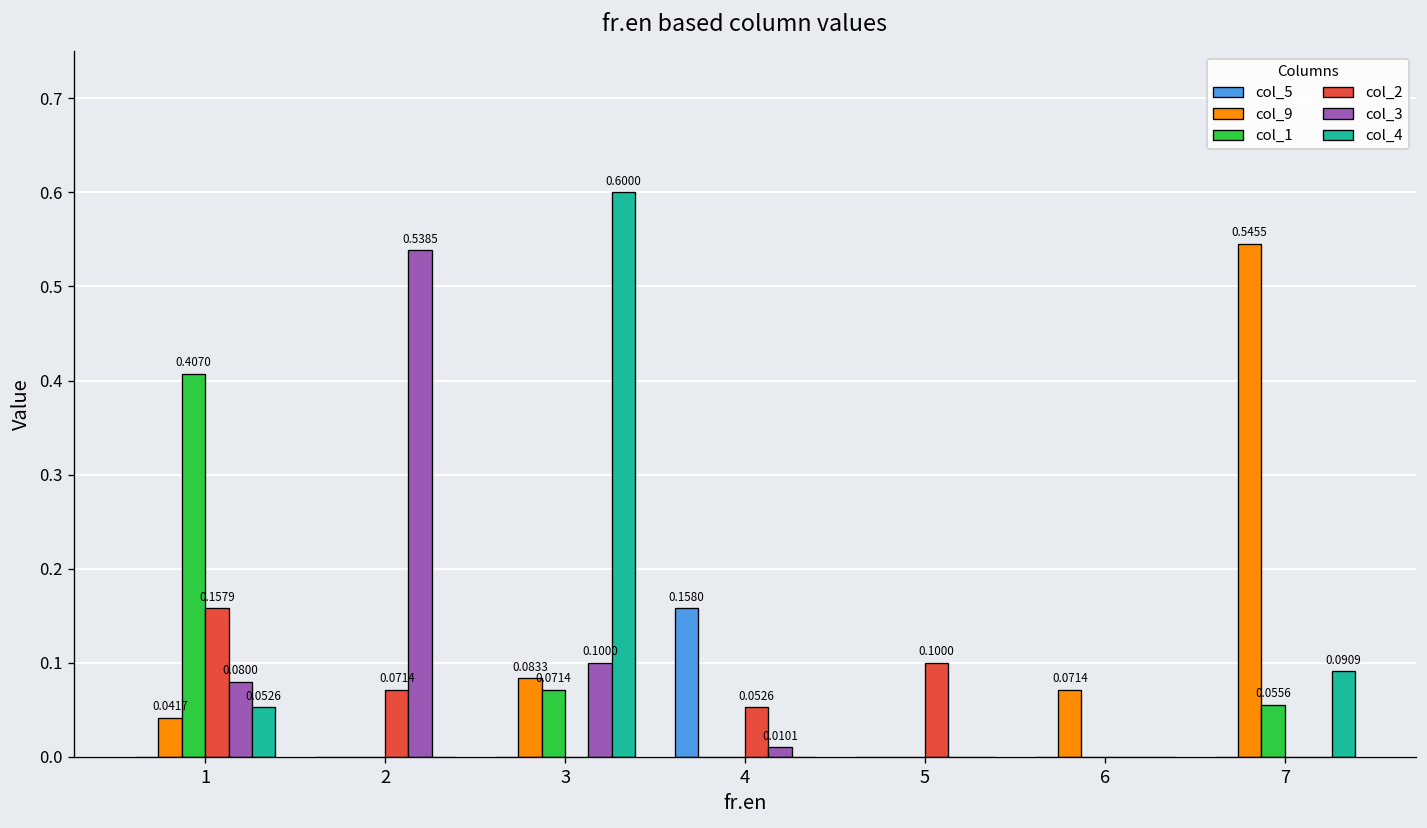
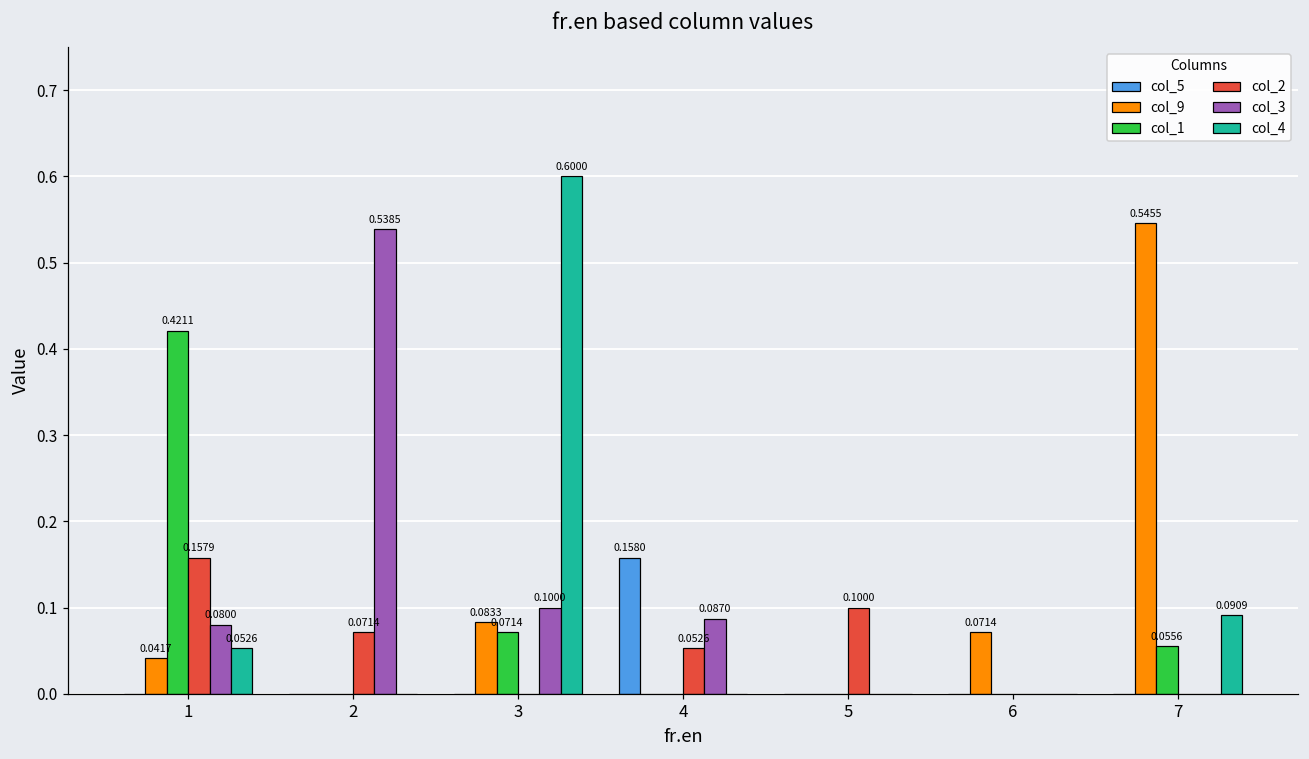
  {
    "col_5": {
      "4": 0.1580
    },
    "col_9": {
      "1": 0.0417,
      "3": 0.0833,
      "6": 0.0714,
      "7": 0.5455
    },
    "col_1": {
-     "1": 0.4070,
+     "1": 0.4211,
      "3": 0.0714,
      "7": 0.0556
    },
    "col_2": {
      "1": 0.1579,
      "2": 0.0714,
      "4": 0.0526,
      "5": 0.1000
    },
    "col_3": {
      "1": 0.0800,
      "2": 0.5385,
      "3": 0.1000,
-     "4": 0.0101
+     "4": 0.0870
    },
    "col_4": {
      "1": 0.0526,
      "3": 0.6000,
      "7": 0.0909
    }
  }
